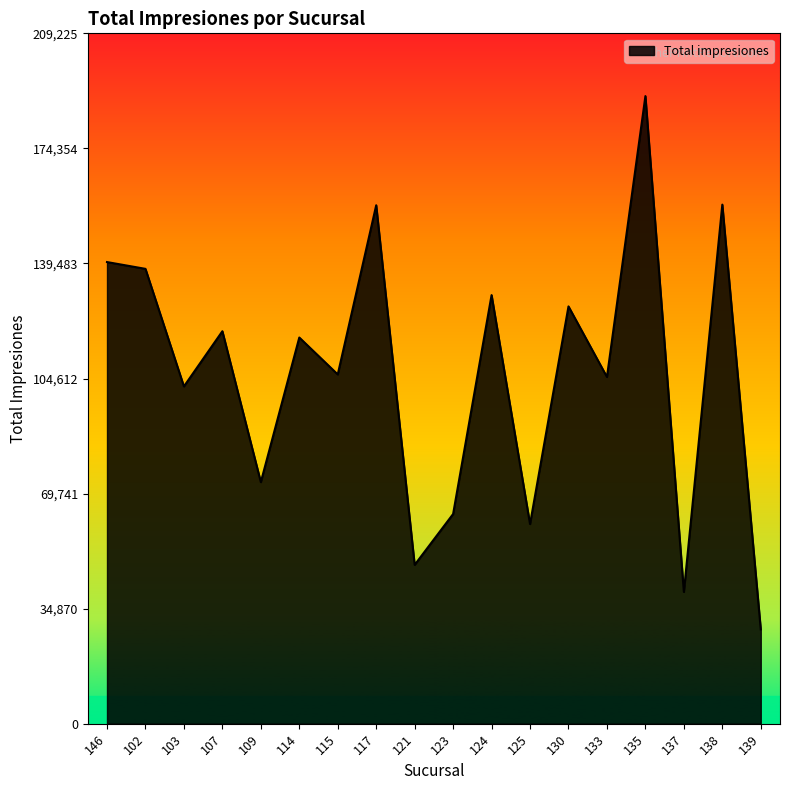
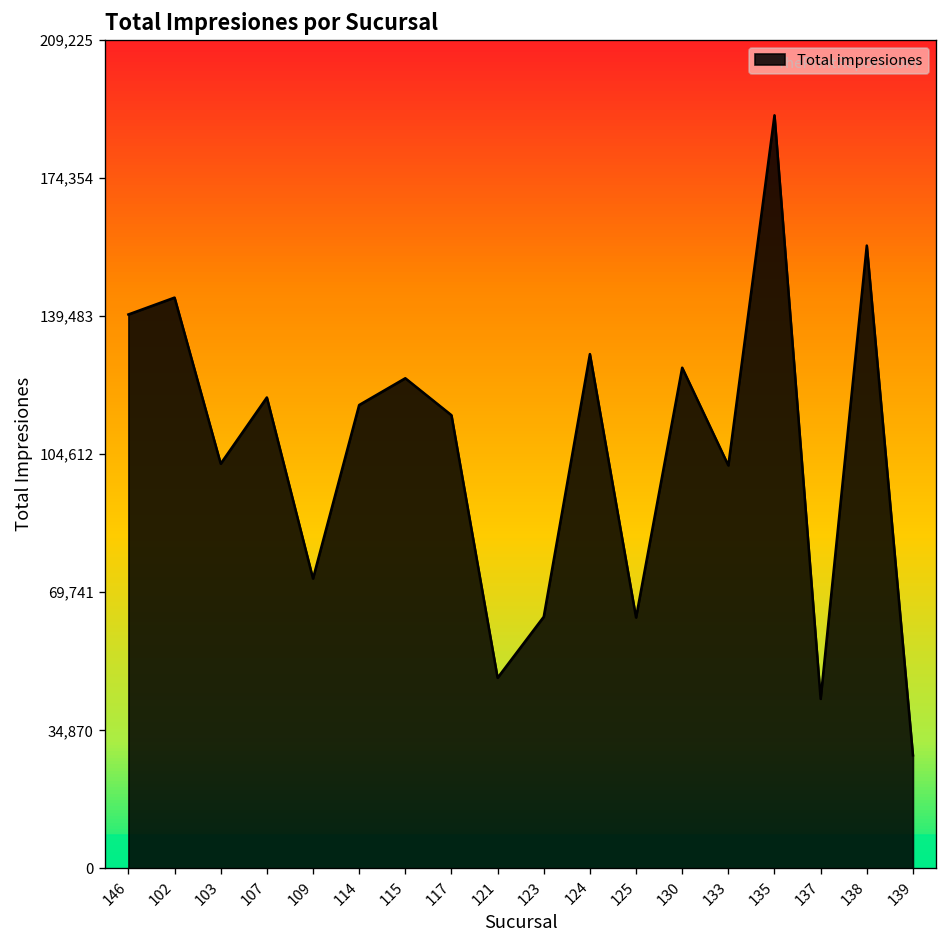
  {
    "146": "140,000",
-   "102": "138,000",
+   "102": "144,000",
    "103": "102,000",
    "107": "119,000",
    "109": "73,000",
    "114": "117,000",
-   "115": "106,000",
-   "117": "157,000",
+   "115": "124,000",
+   "117": "114,000",
    "121": "48,000",
    "123": "64,000",
    "124": "130,000",
-   "125": "61,000",
+   "125": "63,000",
    "130": "126,000",
-   "133": "105,000",
+   "133": "102,000",
    "135": "190,000",
-   "137": "40,000",
+   "137": "43,000",
    "138": "157,000",
    "139": "29,000"
  }
